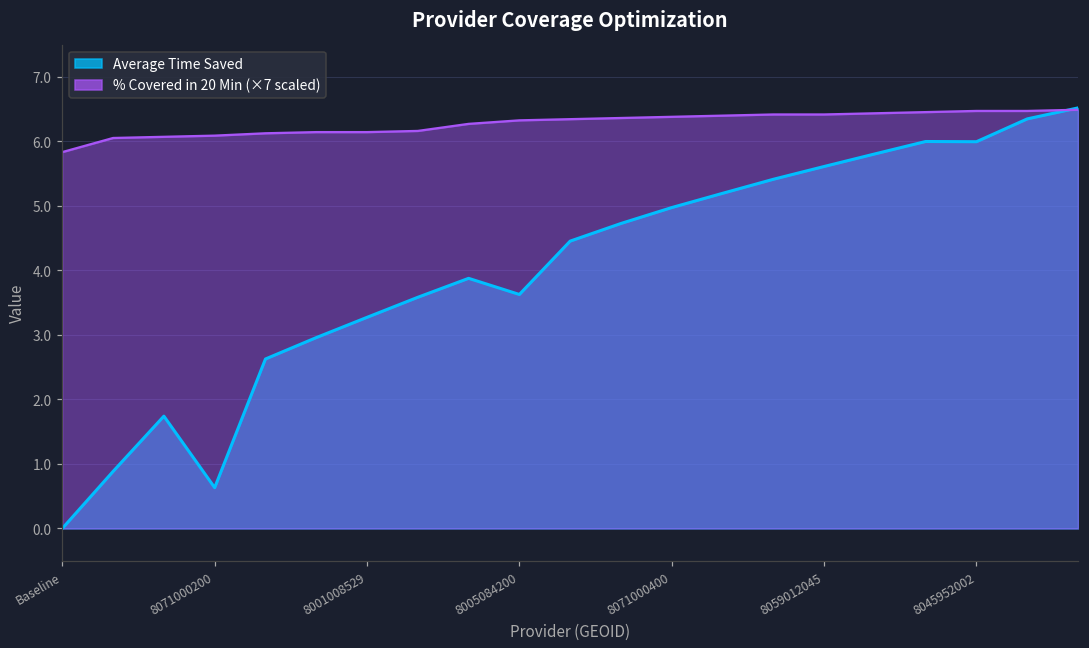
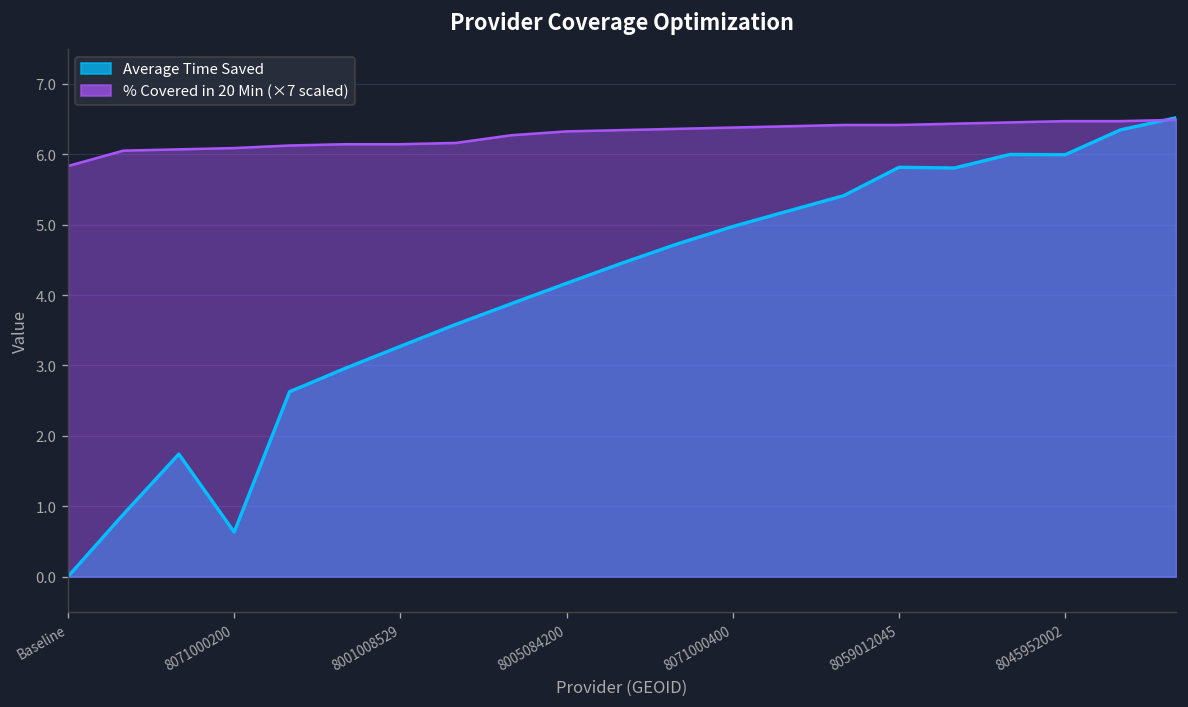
  {
    "Average Time Saved": {
      "Baseline": 0.0,
      "8071000200": 0.6,
      "8001008529": 3.3,
-     "8005084200": 3.6,
+     "8005084200": 4.2,
      "8071000400": 5.0,
-     "8059012045": 5.6,
+     "8059012045": 5.8,
      "8045952002": 6.0
    }
  }
